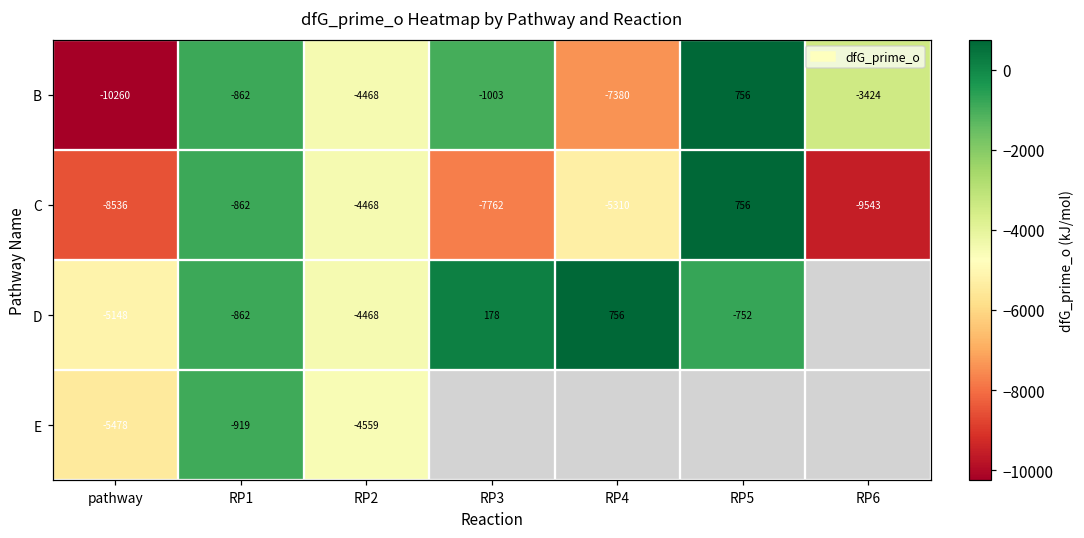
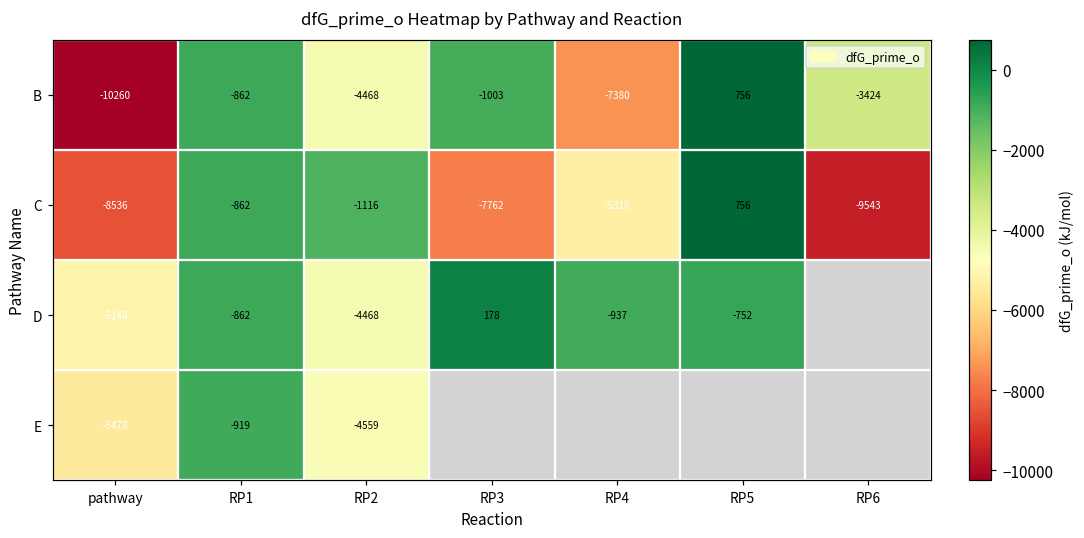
  {
    "B": {
      "pathway": -10260,
      "RP1": -862,
      "RP2": -4468,
      "RP3": -1003,
      "RP4": -7380,
      "RP5": 756,
      "RP6": -3424
    },
    "C": {
      "pathway": -8536,
      "RP1": -862,
-     "RP2": -4468,
+     "RP2": -1116,
      "RP3": -7762,
      "RP4": -5310,
      "RP5": 756,
      "RP6": -9543
    },
    "D": {
      "pathway": -5148,
      "RP1": -862,
      "RP2": -4468,
      "RP3": 178,
-     "RP4": 756,
+     "RP4": -937,
      "RP5": -752
    },
    "E": {
      "pathway": -5478,
      "RP1": -919,
      "RP2": -4559
    }
  }
